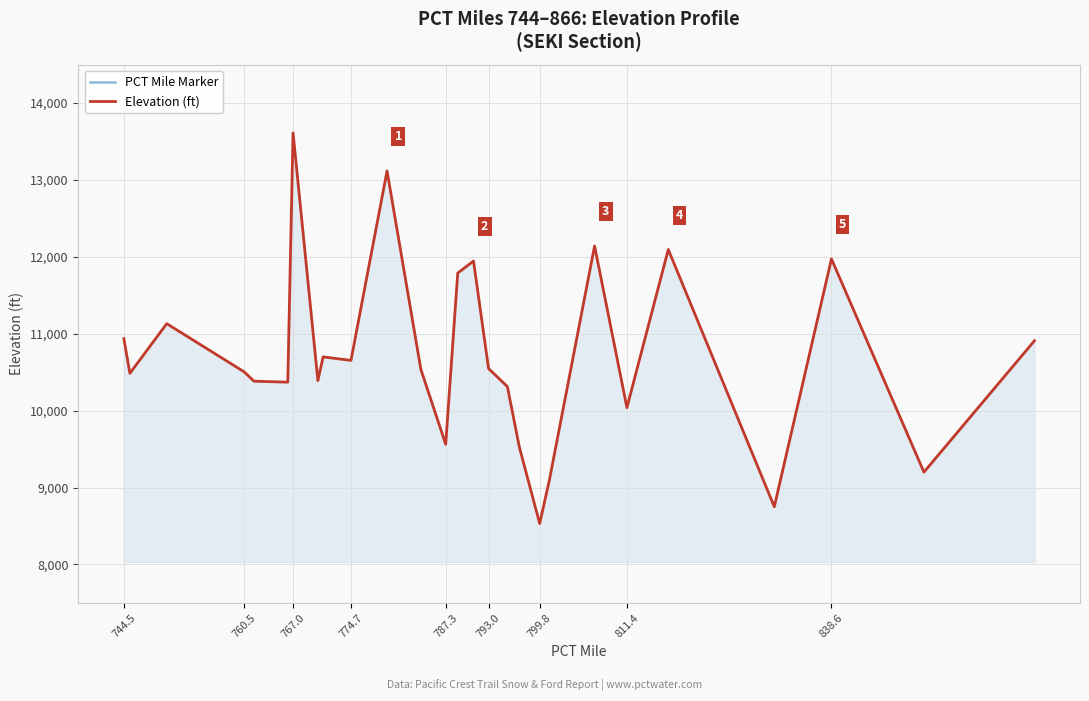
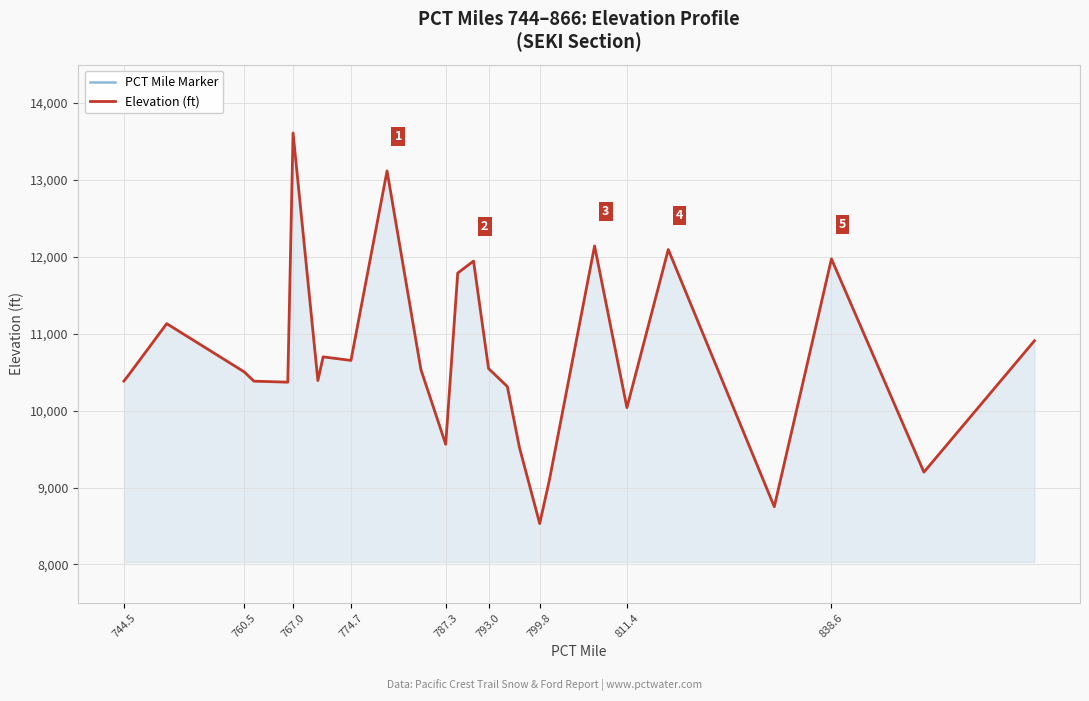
  {
    "Elevation (ft)": {
-     "744.5": "10,900",
+     "744.5": "10,400",
      "760.5": "10,500",
      "767.0": "13,600",
      "774.7": "10,700",
      "787.3": "9,600",
      "793.0": "10,500",
      "799.8": "8,500",
      "811.4": "10,000",
      "838.6": "12,000"
    }
  }
